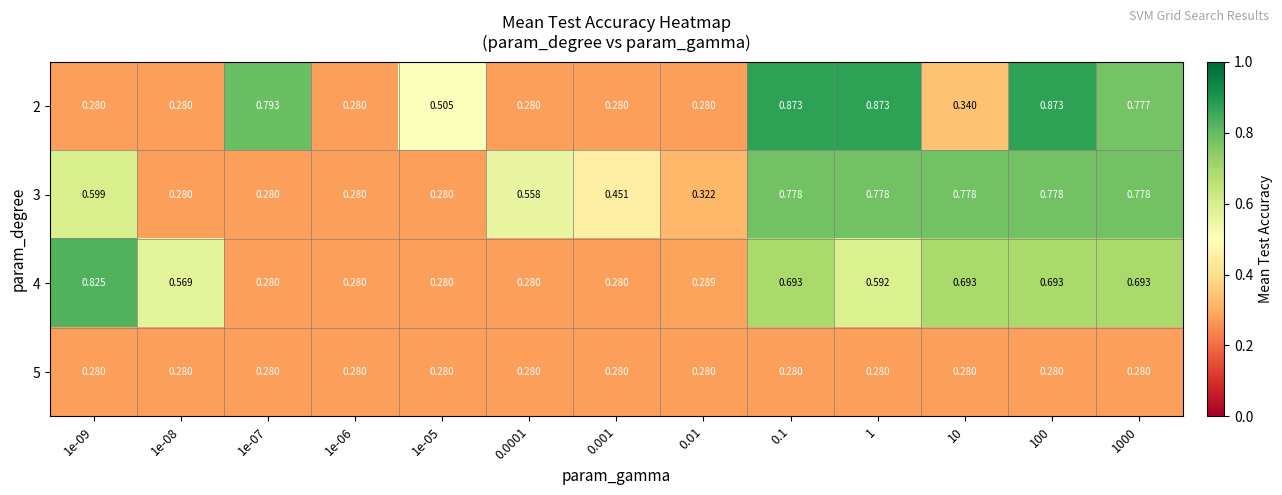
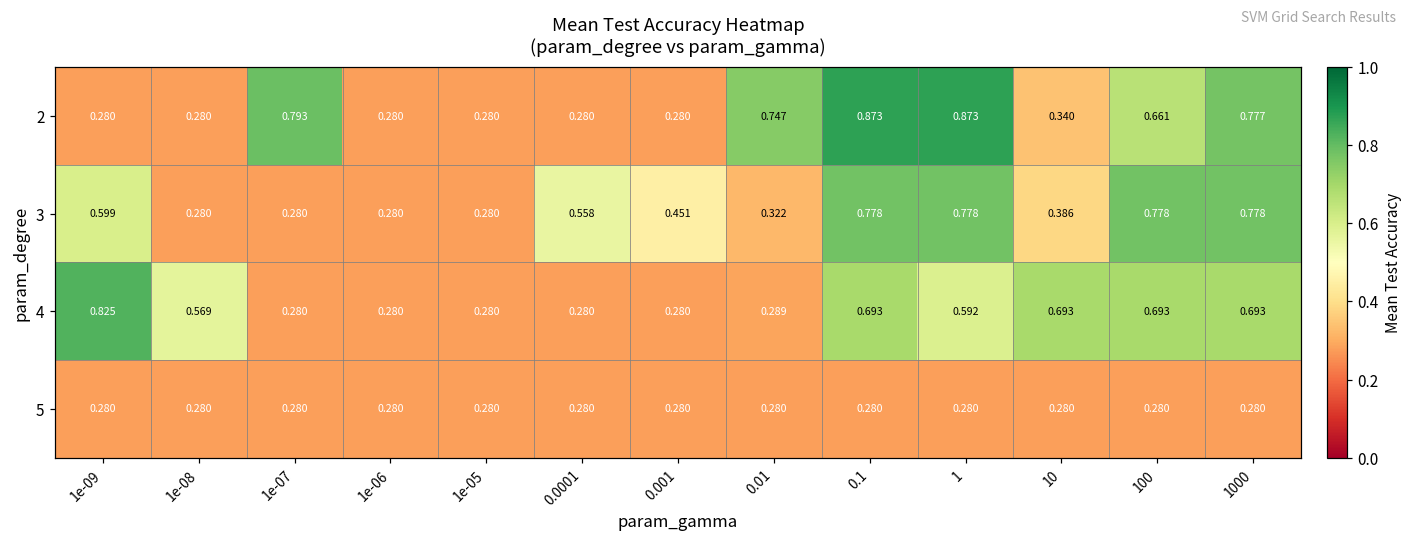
  {
    "2": {
      "1e-09": 0.280,
      "1e-08": 0.280,
      "1e-07": 0.793,
      "1e-06": 0.280,
-     "1e-05": 0.505,
+     "1e-05": 0.280,
      "0.0001": 0.280,
      "0.001": 0.280,
-     "0.01": 0.280,
+     "0.01": 0.747,
      "0.1": 0.873,
      "1": 0.873,
      "10": 0.340,
-     "100": 0.873,
+     "100": 0.661,
      "1000": 0.777
    },
    "3": {
      "1e-09": 0.599,
      "1e-08": 0.280,
      "1e-07": 0.280,
      "1e-06": 0.280,
      "1e-05": 0.280,
      "0.0001": 0.558,
      "0.001": 0.451,
      "0.01": 0.322,
      "0.1": 0.778,
      "1": 0.778,
-     "10": 0.778,
+     "10": 0.386,
      "100": 0.778,
      "1000": 0.778
    },
    "4": {
      "1e-09": 0.825,
      "1e-08": 0.569,
      "1e-07": 0.280,
      "1e-06": 0.280,
      "1e-05": 0.280,
      "0.0001": 0.280,
      "0.001": 0.280,
      "0.01": 0.289,
      "0.1": 0.693,
      "1": 0.592,
      "10": 0.693,
      "100": 0.693,
      "1000": 0.693
    },
    "5": {
      "1e-09": 0.280,
      "1e-08": 0.280,
      "1e-07": 0.280,
      "1e-06": 0.280,
      "1e-05": 0.280,
      "0.0001": 0.280,
      "0.001": 0.280,
      "0.01": 0.280,
      "0.1": 0.280,
      "1": 0.280,
      "10": 0.280,
      "100": 0.280,
      "1000": 0.280
    }
  }
